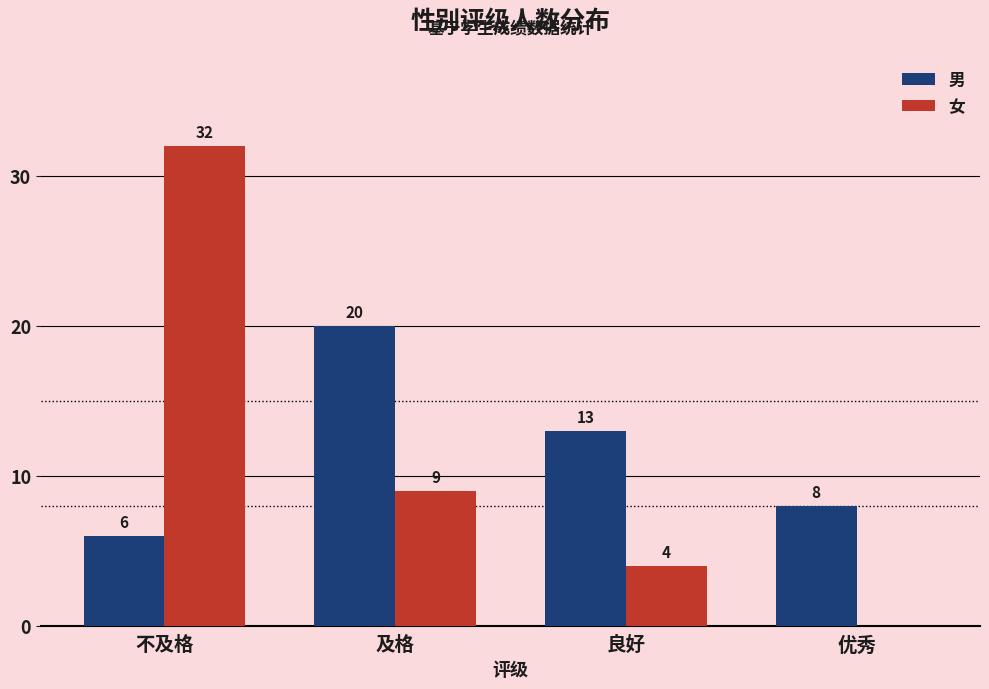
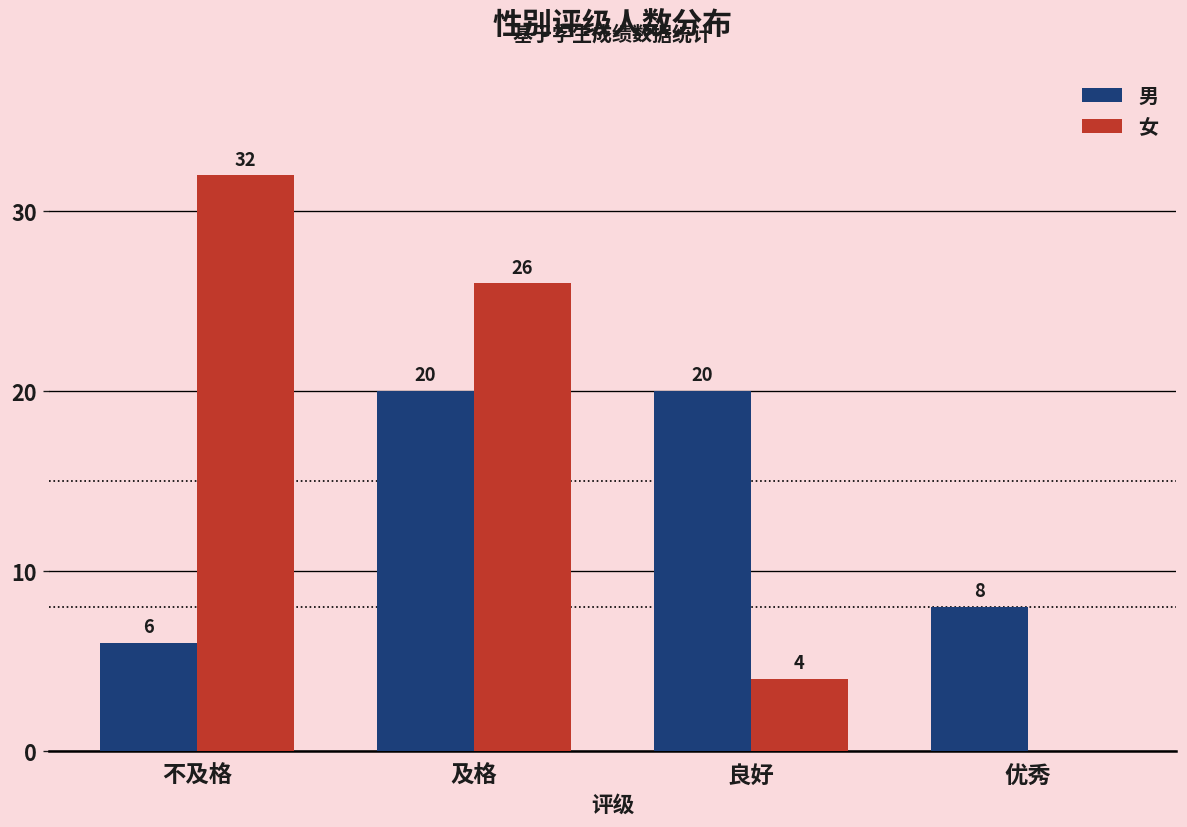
  {
    "男": {
      "不及格": 6,
      "及格": 20,
-     "良好": 13,
+     "良好": 20,
      "优秀": 8
    },
    "女": {
      "不及格": 32,
-     "及格": 9,
+     "及格": 26,
      "良好": 4
    }
  }
